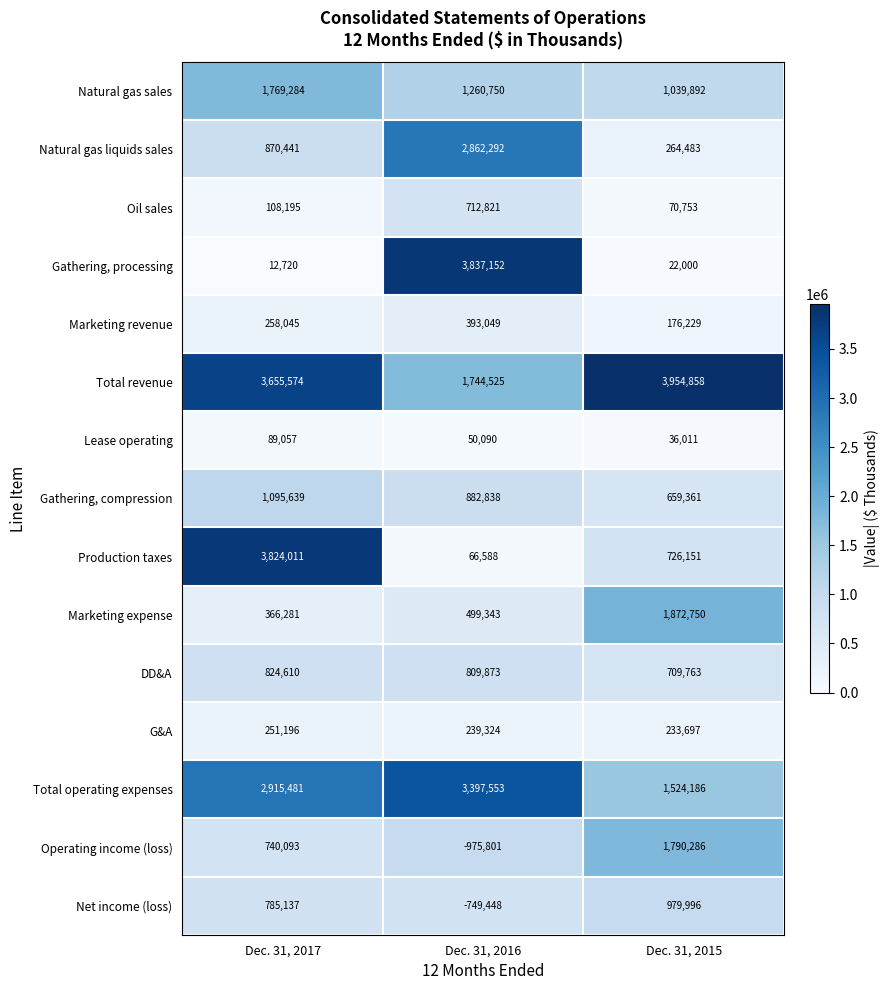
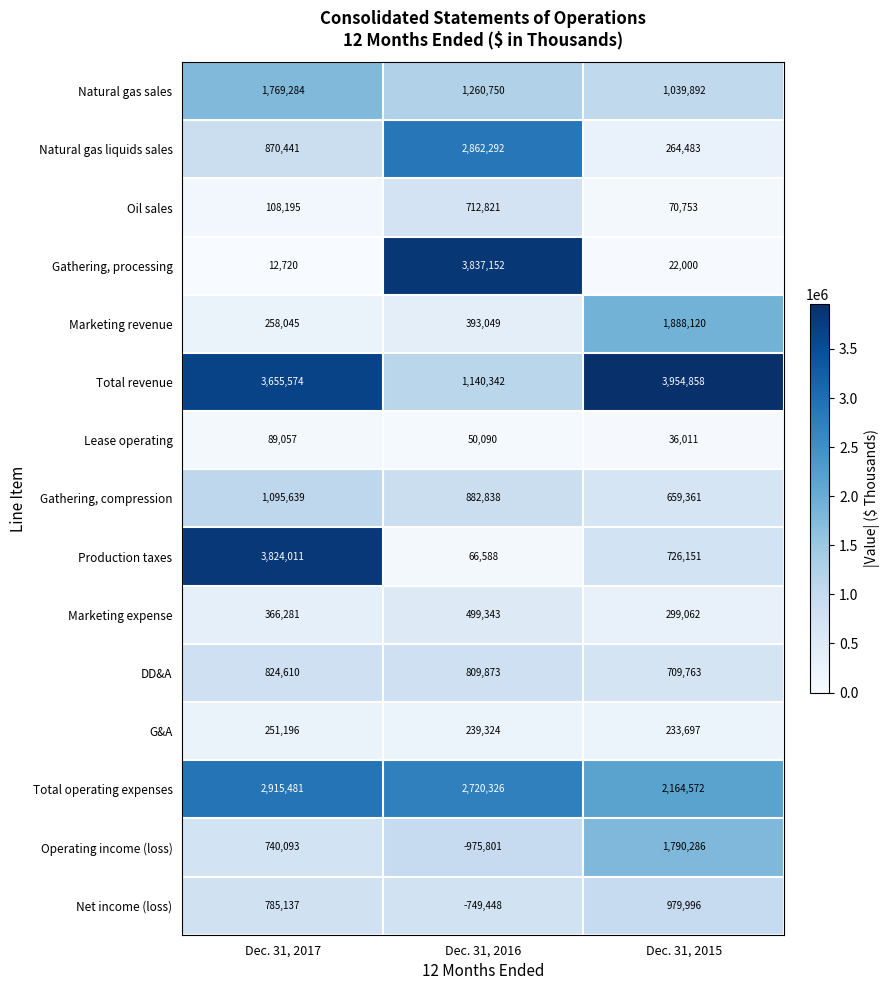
  {
    "Natural gas sales": {
      "Dec. 31, 2017": "1,769,284",
      "Dec. 31, 2016": "1,260,750",
      "Dec. 31, 2015": "1,039,892"
    },
    "Natural gas liquids sales": {
      "Dec. 31, 2017": "870,441",
      "Dec. 31, 2016": "2,862,292",
      "Dec. 31, 2015": "264,483"
    },
    "Oil sales": {
      "Dec. 31, 2017": "108,195",
      "Dec. 31, 2016": "712,821",
      "Dec. 31, 2015": "70,753"
    },
    "Gathering, processing": {
      "Dec. 31, 2017": "12,720",
      "Dec. 31, 2016": "3,837,152",
      "Dec. 31, 2015": "22,000"
    },
    "Marketing revenue": {
      "Dec. 31, 2017": "258,045",
      "Dec. 31, 2016": "393,049",
-     "Dec. 31, 2015": "176,229"
+     "Dec. 31, 2015": "1,888,120"
    },
    "Total revenue": {
      "Dec. 31, 2017": "3,655,574",
-     "Dec. 31, 2016": "1,744,525",
+     "Dec. 31, 2016": "1,140,342",
      "Dec. 31, 2015": "3,954,858"
    },
    "Lease operating": {
      "Dec. 31, 2017": "89,057",
      "Dec. 31, 2016": "50,090",
      "Dec. 31, 2015": "36,011"
    },
    "Gathering, compression": {
      "Dec. 31, 2017": "1,095,639",
      "Dec. 31, 2016": "882,838",
      "Dec. 31, 2015": "659,361"
    },
    "Production taxes": {
      "Dec. 31, 2017": "3,824,011",
      "Dec. 31, 2016": "66,588",
      "Dec. 31, 2015": "726,151"
    },
    "Marketing expense": {
      "Dec. 31, 2017": "366,281",
      "Dec. 31, 2016": "499,343",
-     "Dec. 31, 2015": "1,872,750"
+     "Dec. 31, 2015": "299,062"
    },
    "DD&A": {
      "Dec. 31, 2017": "824,610",
      "Dec. 31, 2016": "809,873",
      "Dec. 31, 2015": "709,763"
    },
    "G&A": {
      "Dec. 31, 2017": "251,196",
      "Dec. 31, 2016": "239,324",
      "Dec. 31, 2015": "233,697"
    },
    "Total operating expenses": {
      "Dec. 31, 2017": "2,915,481",
-     "Dec. 31, 2016": "3,397,553",
-     "Dec. 31, 2015": "1,524,186"
+     "Dec. 31, 2016": "2,720,326",
+     "Dec. 31, 2015": "2,164,572"
    },
    "Operating income (loss)": {
      "Dec. 31, 2017": "740,093",
      "Dec. 31, 2016": "-975,801",
      "Dec. 31, 2015": "1,790,286"
    },
    "Net income (loss)": {
      "Dec. 31, 2017": "785,137",
      "Dec. 31, 2016": "-749,448",
      "Dec. 31, 2015": "979,996"
    }
  }
